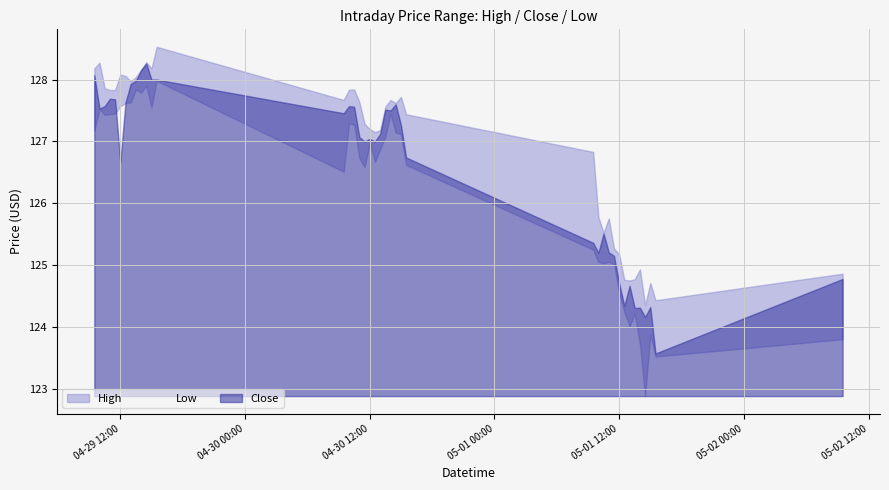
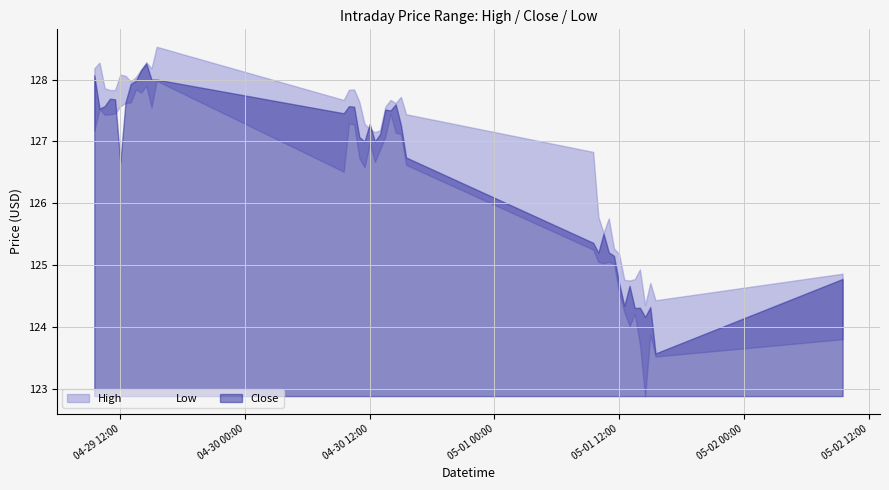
  {
    "Close": {
      "04-29 12:00": 126.7,
-     "04-30 12:00": 127.0,
+     "04-30 12:00": 127.3,
      "05-01 12:00": 124.7
    }
  }
